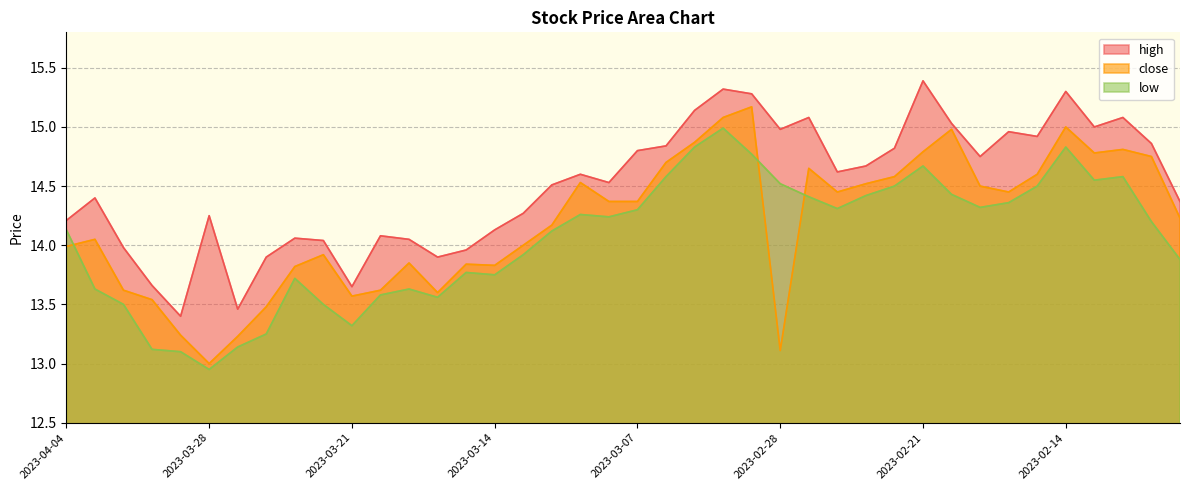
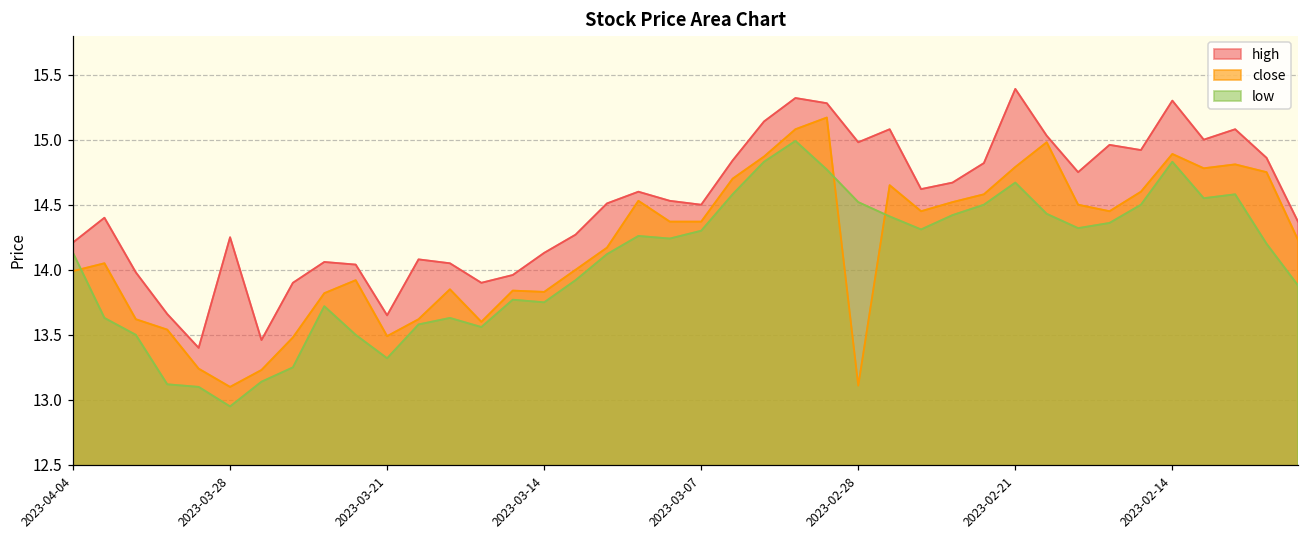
  {
    "high": {
      "2023-04-04": 14.2,
      "2023-03-28": 14.25,
      "2023-03-21": 13.65,
      "2023-03-14": 14.13,
-     "2023-03-07": 14.8,
+     "2023-03-07": 14.5,
      "2023-02-28": 15.0,
      "2023-02-21": 15.4,
      "2023-02-14": 15.3
    },
    "close": {
      "2023-04-04": 13.99,
-     "2023-03-28": 13.0,
-     "2023-03-21": 13.57,
+     "2023-03-28": 13.1,
+     "2023-03-21": 13.49,
      "2023-03-14": 13.83,
      "2023-03-07": 14.37,
      "2023-02-28": 13.11,
      "2023-02-21": 14.79,
-     "2023-02-14": 15.00
+     "2023-02-14": 14.89
    },
    "low": {
      "2023-04-04": 14.13,
      "2023-03-28": 12.95,
      "2023-03-21": 13.32,
      "2023-03-14": 13.75,
      "2023-03-07": 14.30,
      "2023-02-28": 14.52,
      "2023-02-21": 14.67,
      "2023-02-14": 14.83
    }
  }
